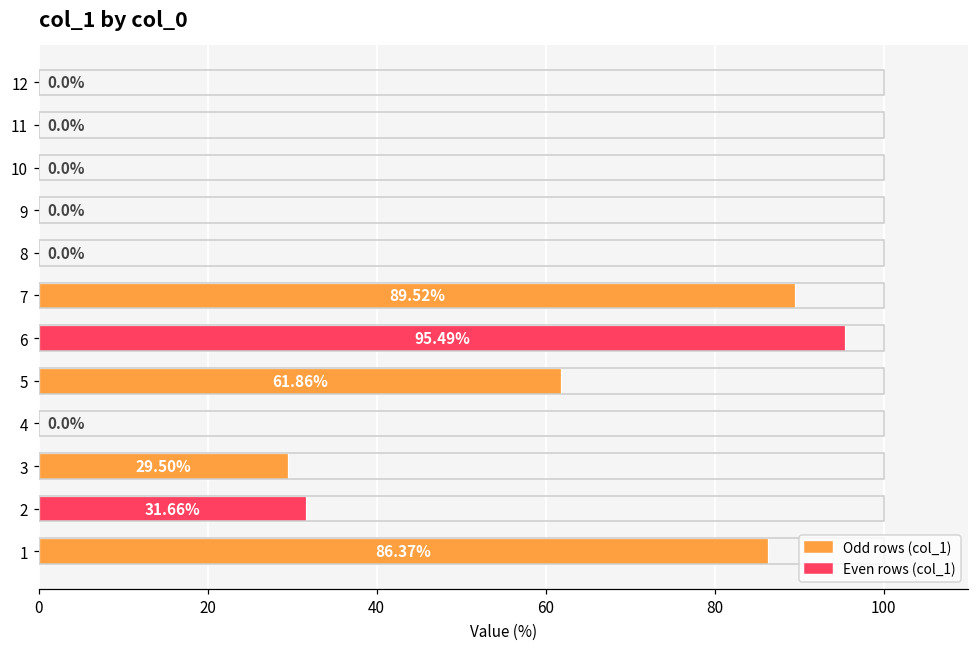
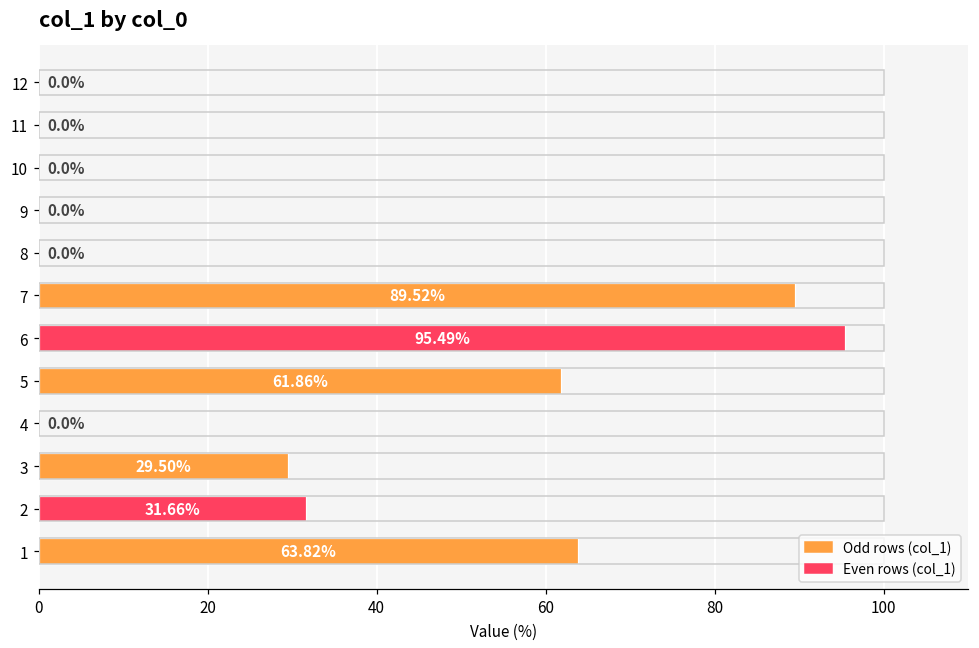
  {
    "12": "0.0%",
    "11": "0.0%",
    "10": "0.0%",
    "9": "0.0%",
    "8": "0.0%",
    "7": "89.52%",
    "6": "95.49%",
    "5": "61.86%",
    "4": "0.0%",
    "3": "29.50%",
    "2": "31.66%",
-   "1": "86.37%"
+   "1": "63.82%"
  }
